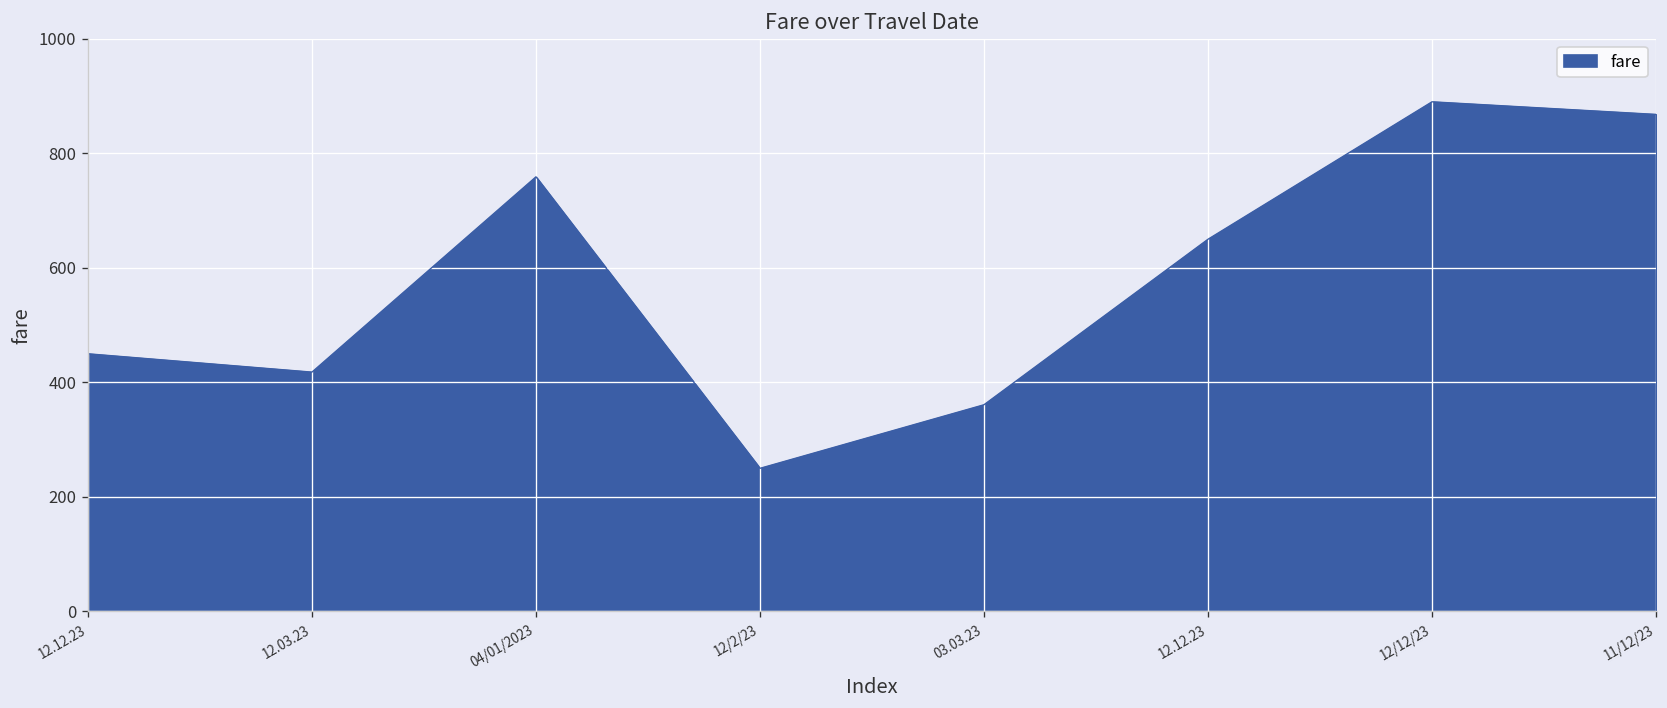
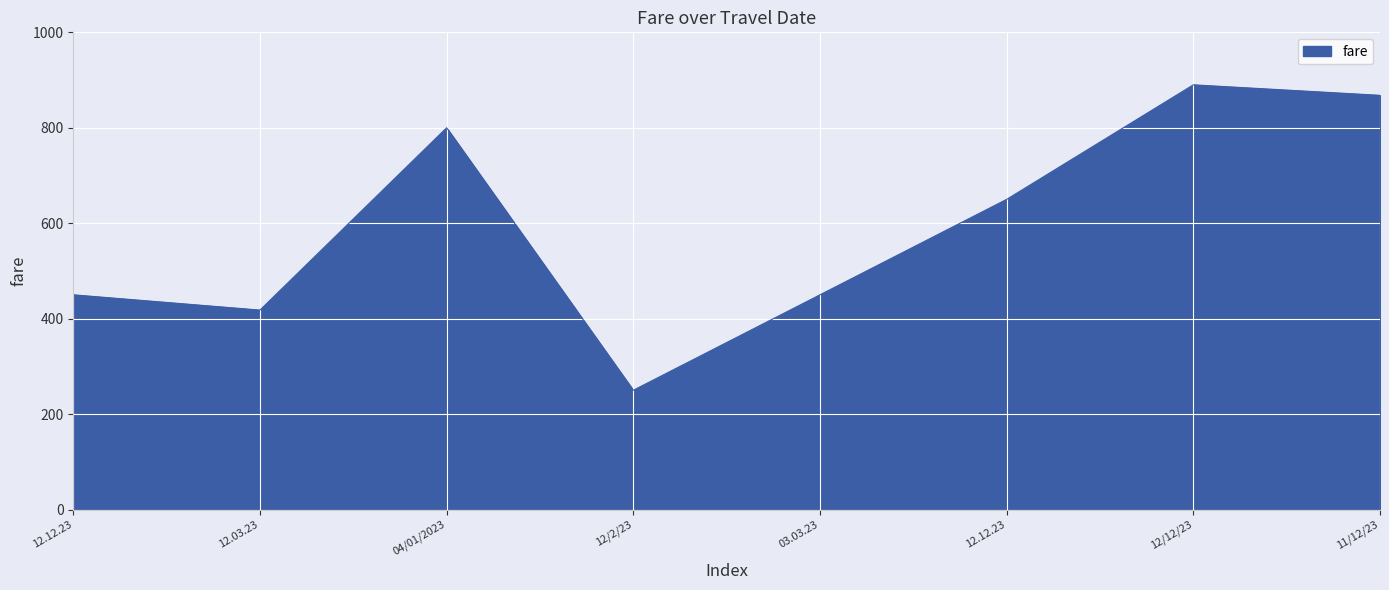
  {
    "12.03.23": 420,
-   "04/01/2023": 760,
+   "04/01/2023": 800,
    "12/2/23": 250,
-   "03.03.23": 360,
+   "03.03.23": 450,
    "12/12/23": 890,
    "11/12/23": 870
  }
